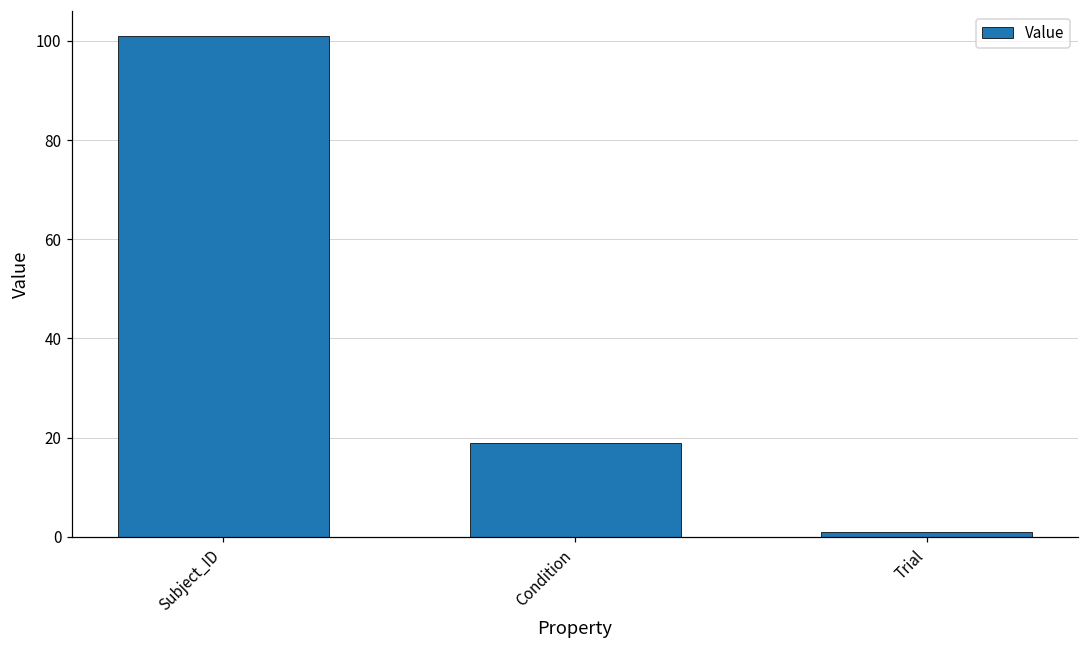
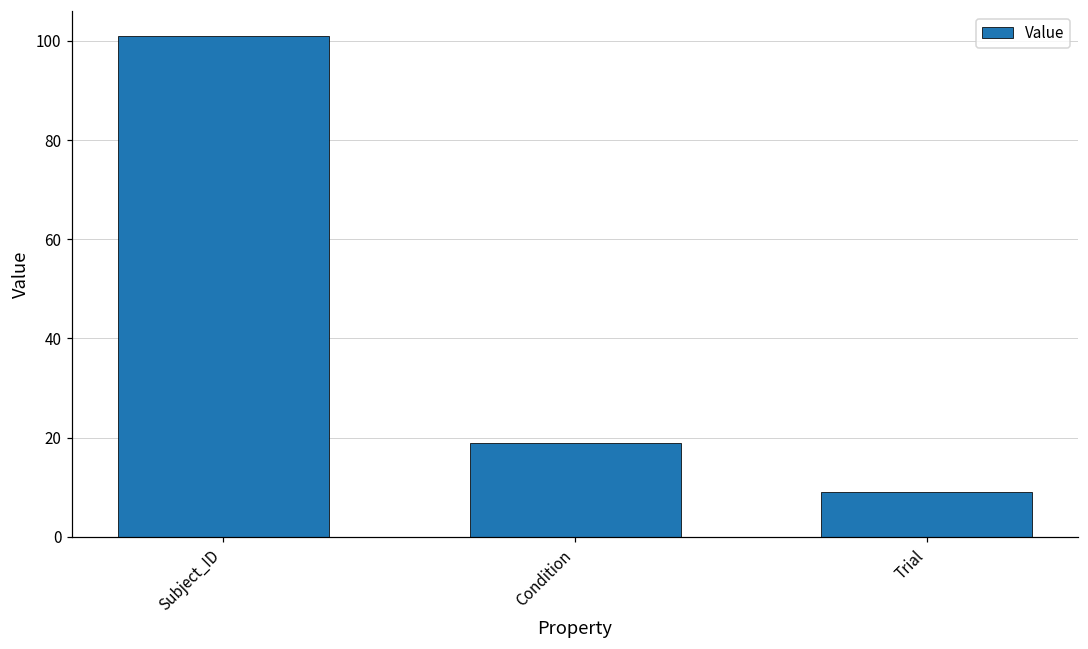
  {
    "Subject_ID": 101,
    "Condition": 19,
-   "Trial": 1
+   "Trial": 9
  }
